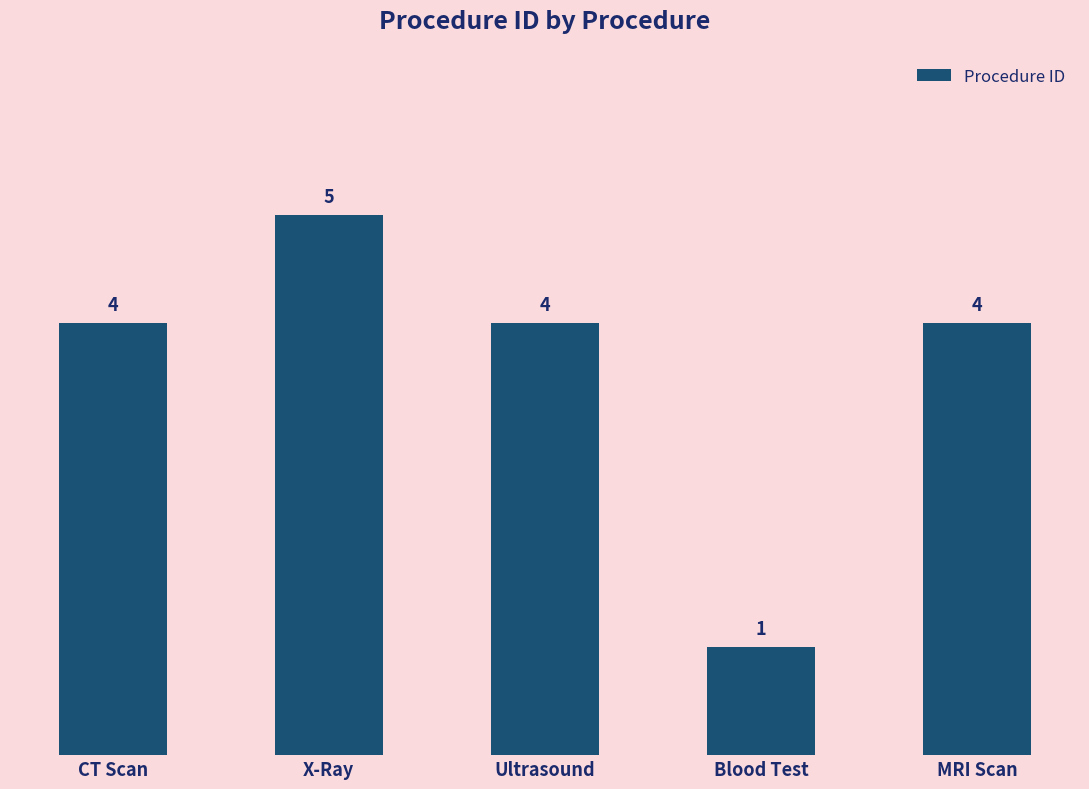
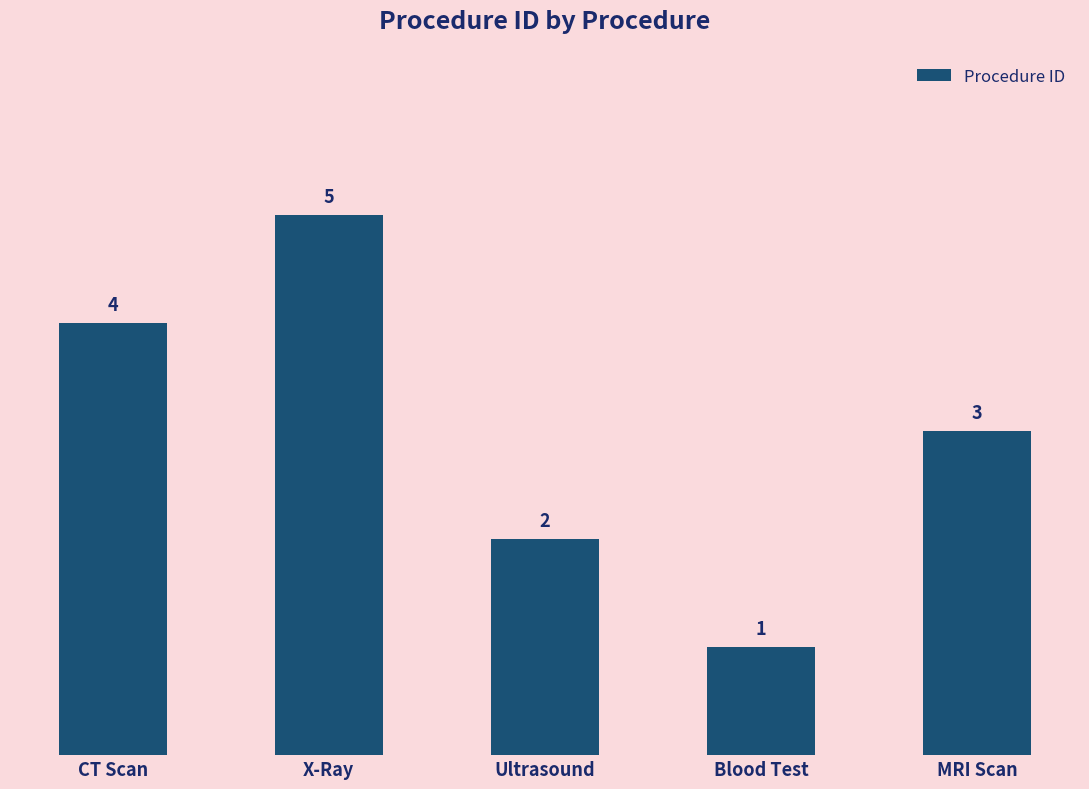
  {
    "CT Scan": 4,
    "X-Ray": 5,
-   "Ultrasound": 4,
+   "Ultrasound": 2,
    "Blood Test": 1,
-   "MRI Scan": 4
+   "MRI Scan": 3
  }
